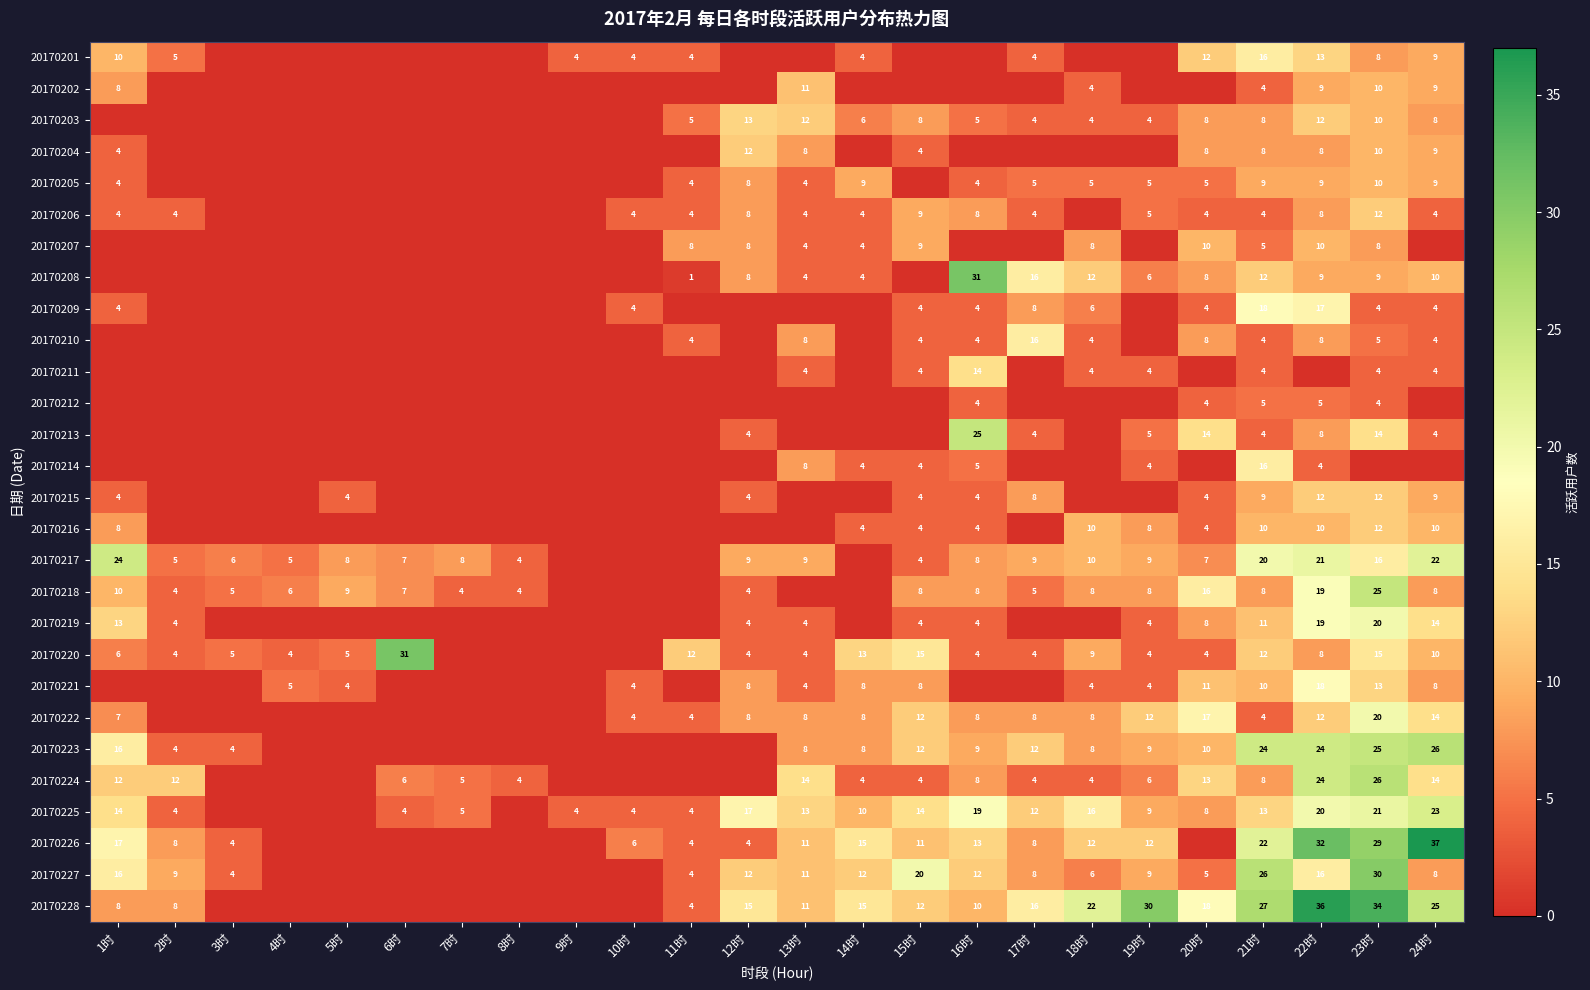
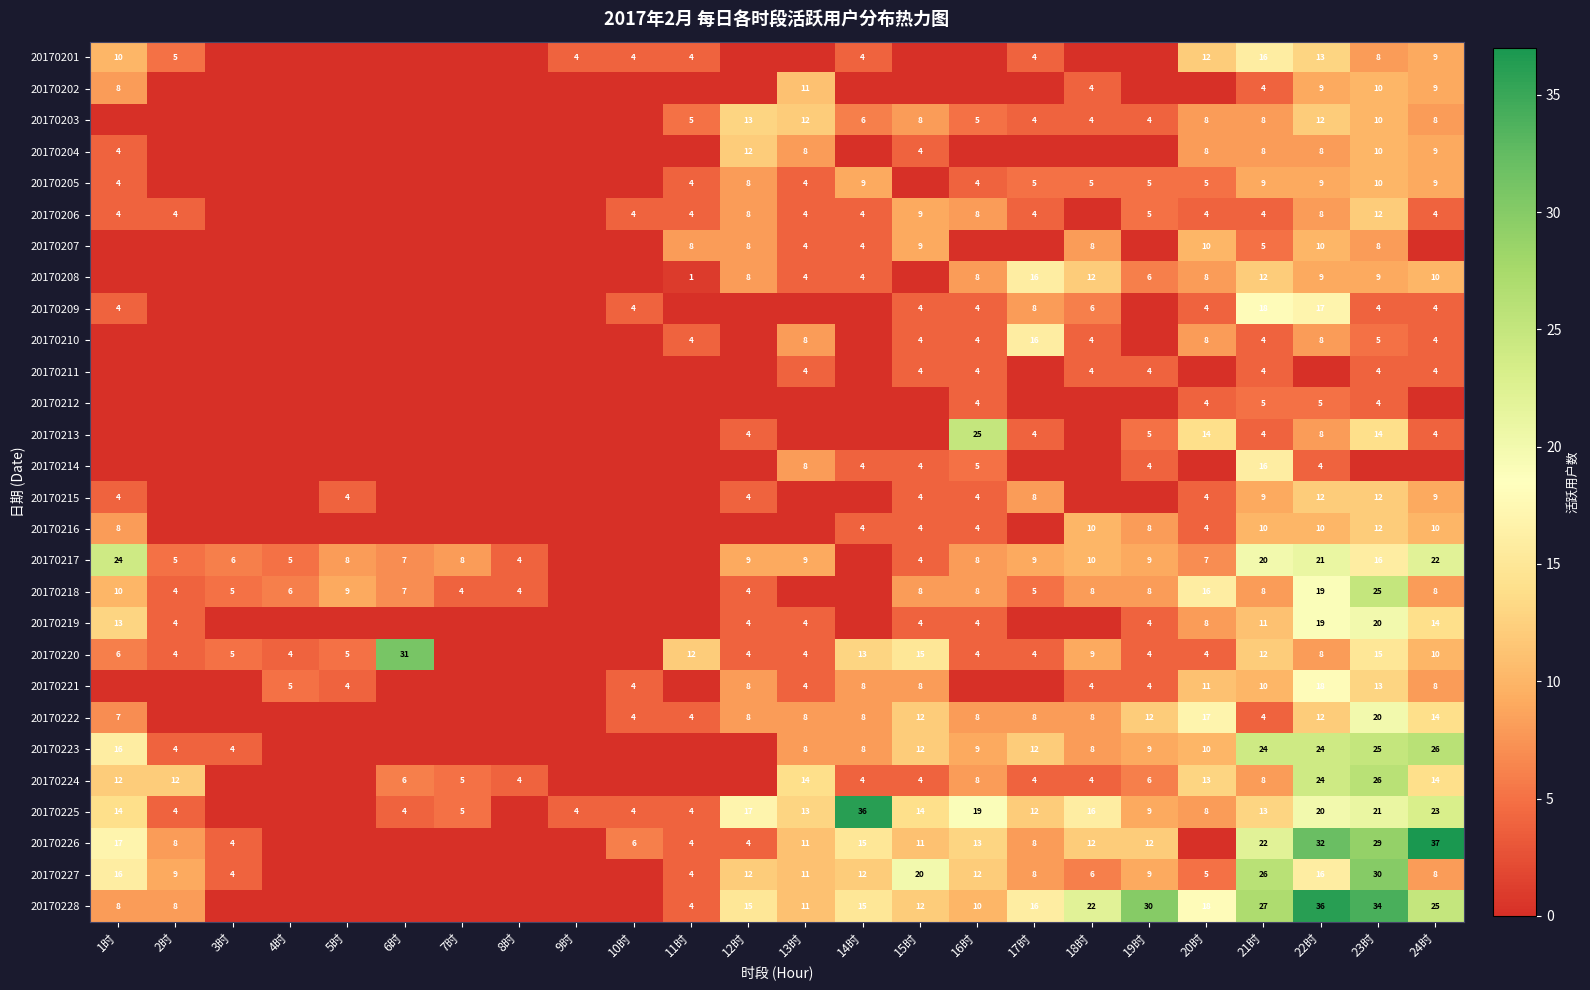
  {
    "20170208": {
      "11时": 1,
      "12时": 8,
      "13时": 4,
      "14时": 4,
-     "16时": 31,
+     "16时": 8,
      "17时": 16,
      "18时": 12,
      "19时": 6,
      "20时": 8,
      "21时": 12,
      "22时": 9,
      "23时": 9,
      "24时": 10
    },
    "20170211": {
      "13时": 4,
      "15时": 4,
-     "16时": 14,
+     "16时": 4,
      "18时": 4,
      "19时": 4,
      "21时": 4,
      "23时": 4,
      "24时": 4
    },
    "20170225": {
      "1时": 14,
      "2时": 4,
      "6时": 4,
      "7时": 5,
      "9时": 4,
      "10时": 4,
      "11时": 4,
      "12时": 17,
      "13时": 13,
-     "14时": 10,
+     "14时": 36,
      "15时": 14,
      "16时": 19,
      "17时": 12,
      "18时": 16,
      "19时": 9,
      "20时": 8,
      "21时": 13,
      "22时": 20,
      "23时": 21,
      "24时": 23
    }
  }
